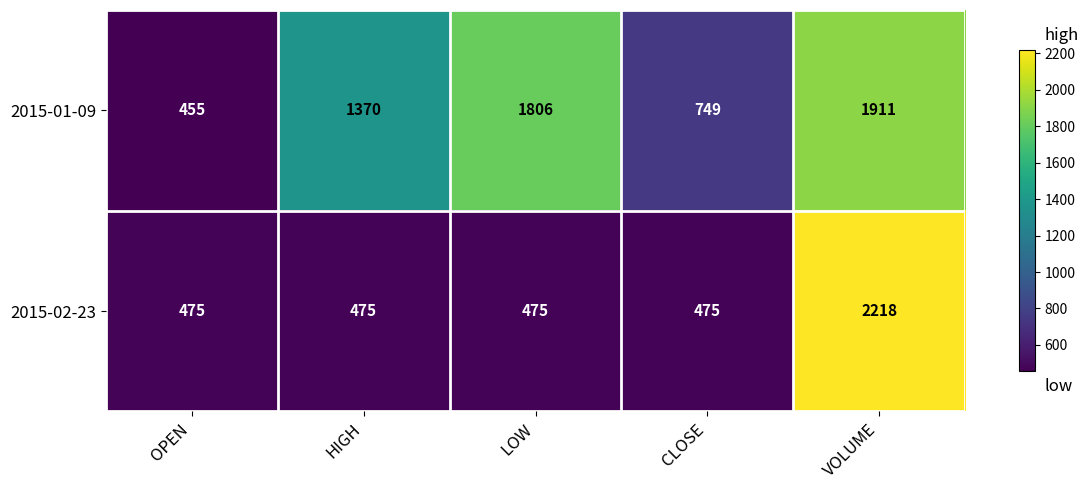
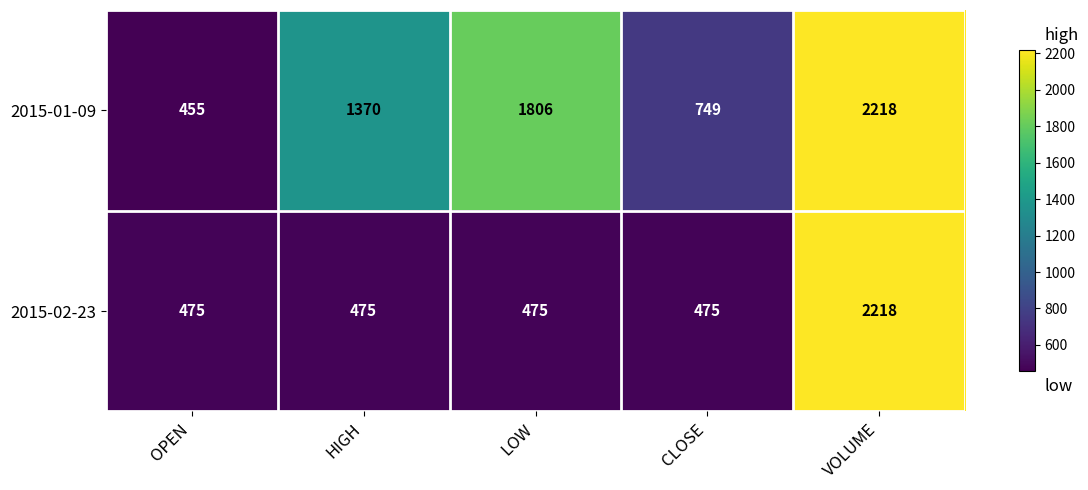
  {
    "2015-01-09": {
      "OPEN": 455,
      "HIGH": 1370,
      "LOW": 1806,
      "CLOSE": 749,
-     "VOLUME": 1911
+     "VOLUME": 2218
    },
    "2015-02-23": {
      "OPEN": 475,
      "HIGH": 475,
      "LOW": 475,
      "CLOSE": 475,
      "VOLUME": 2218
    }
  }
